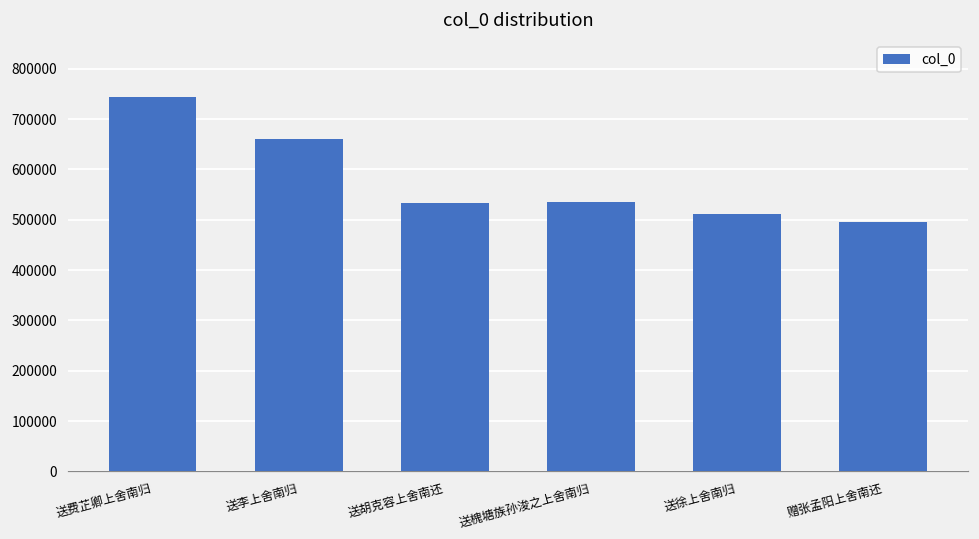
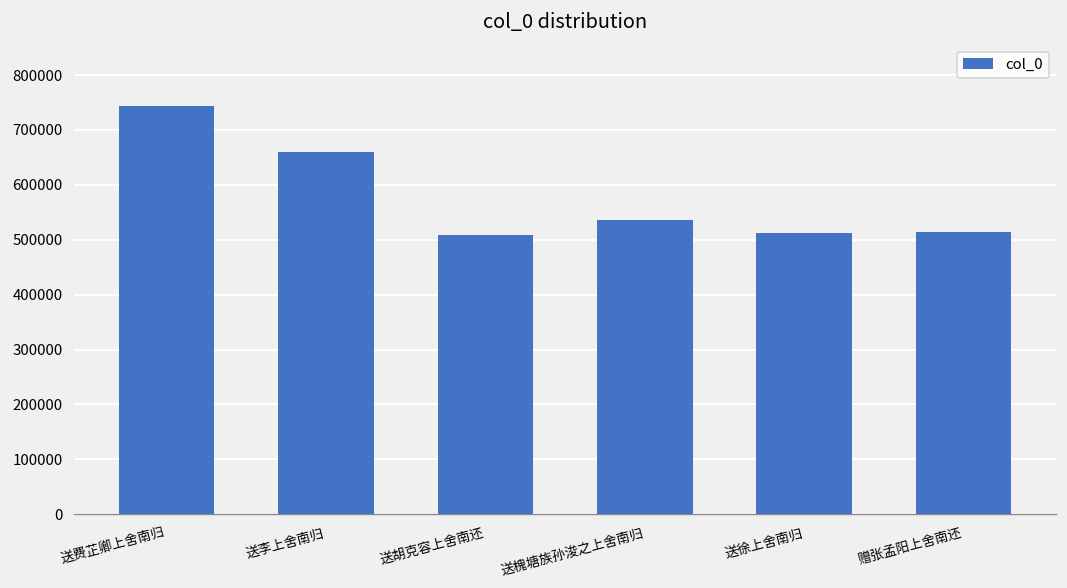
  {
    "送费芷卿上舍南归": 740000,
    "送李上舍南归": 660000,
-   "送胡克容上舍南还": 530000,
+   "送胡克容上舍南还": 510000,
    "送槐塘族孙浚之上舍南归": 540000,
    "送徐上舍南归": 510000,
-   "赠张孟阳上舍南还": 490000
+   "赠张孟阳上舍南还": 510000
  }
